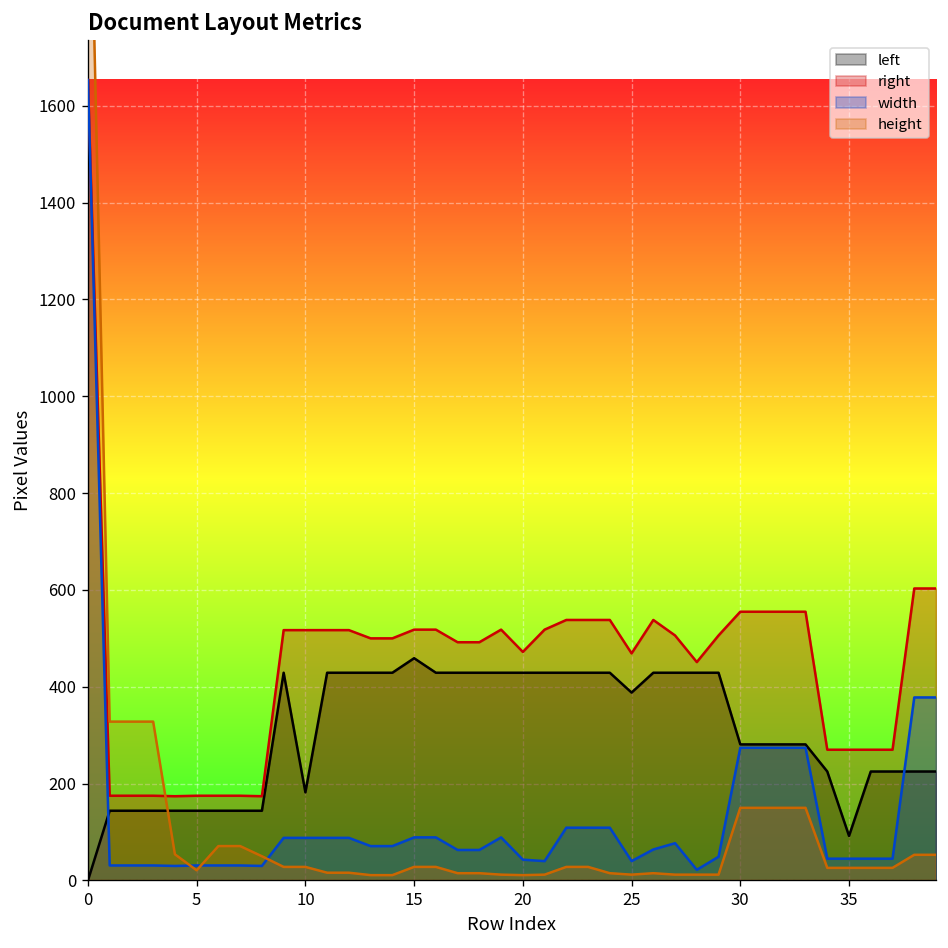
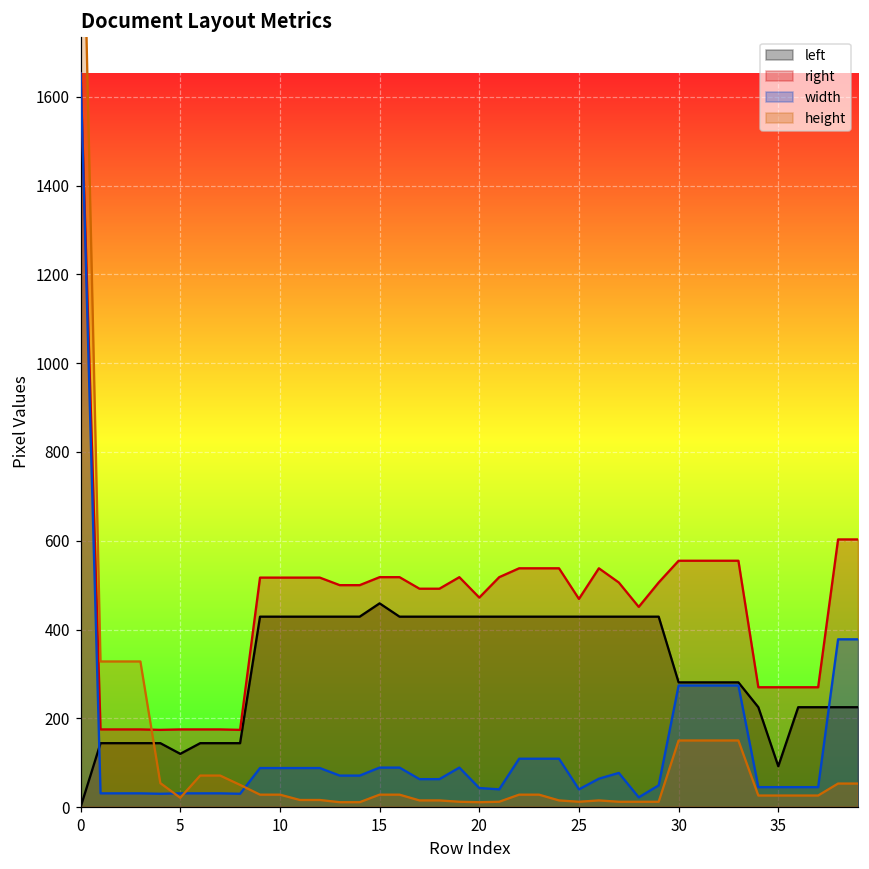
  {
    "left": {
      "0": 0,
-     "5": 140,
-     "10": 180,
+     "5": 120,
+     "10": 430,
      "15": 460,
      "20": 430,
-     "25": 390,
+     "25": 430,
      "30": 280,
      "35": 90
    },
    "width": {
      "5": 30,
      "10": 90,
      "15": 90,
      "20": 40,
      "25": 40,
      "30": 270,
      "35": 50
    }
  }
